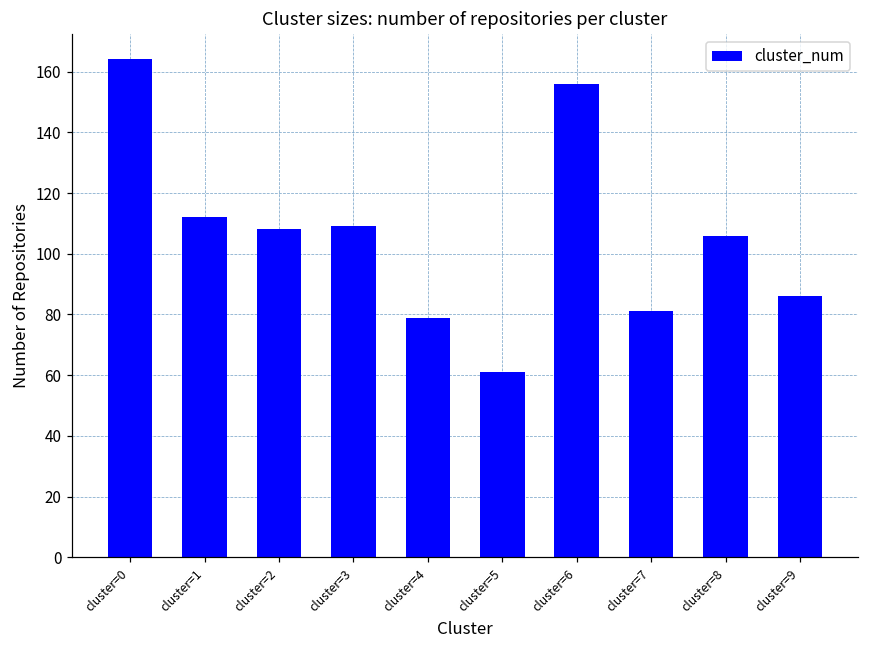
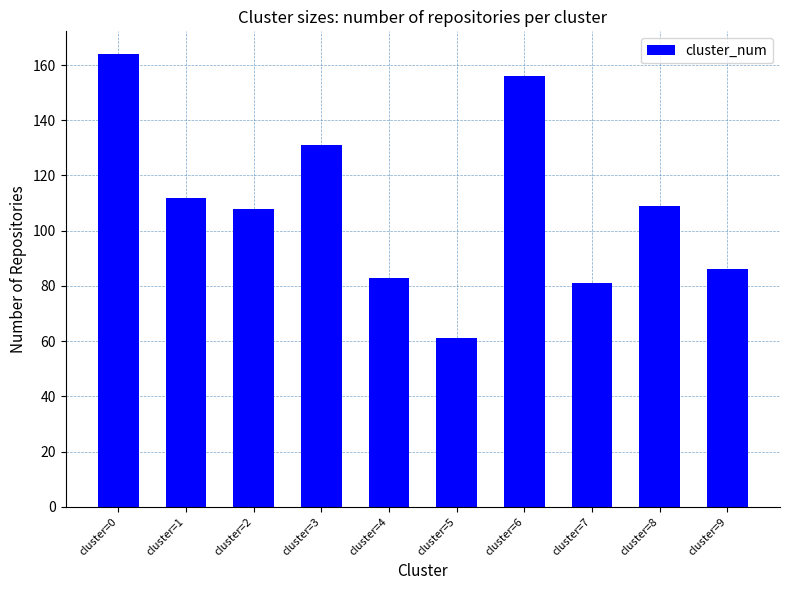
  {
    "cluster=0": 164,
    "cluster=1": 112,
    "cluster=2": 108,
-   "cluster=3": 109,
-   "cluster=4": 79,
+   "cluster=3": 131,
+   "cluster=4": 83,
    "cluster=5": 61,
    "cluster=6": 156,
    "cluster=7": 81,
-   "cluster=8": 106,
+   "cluster=8": 109,
    "cluster=9": 86
  }
